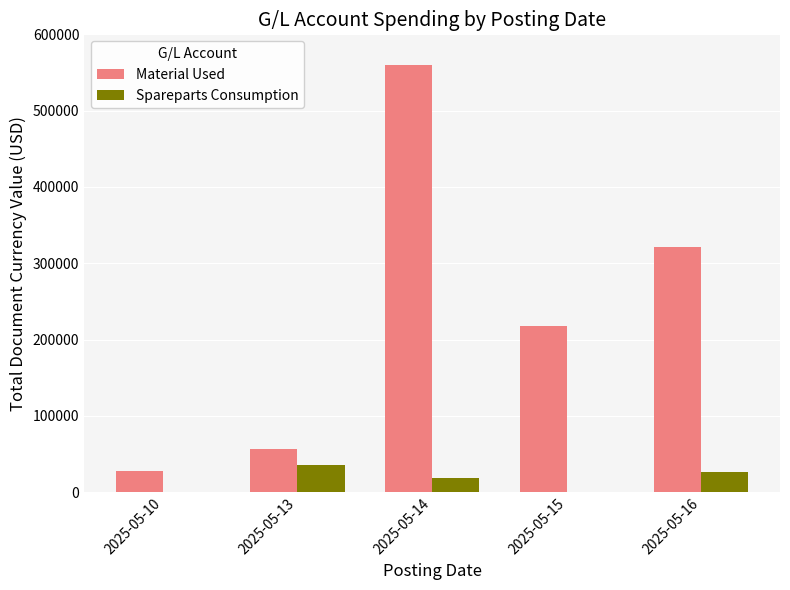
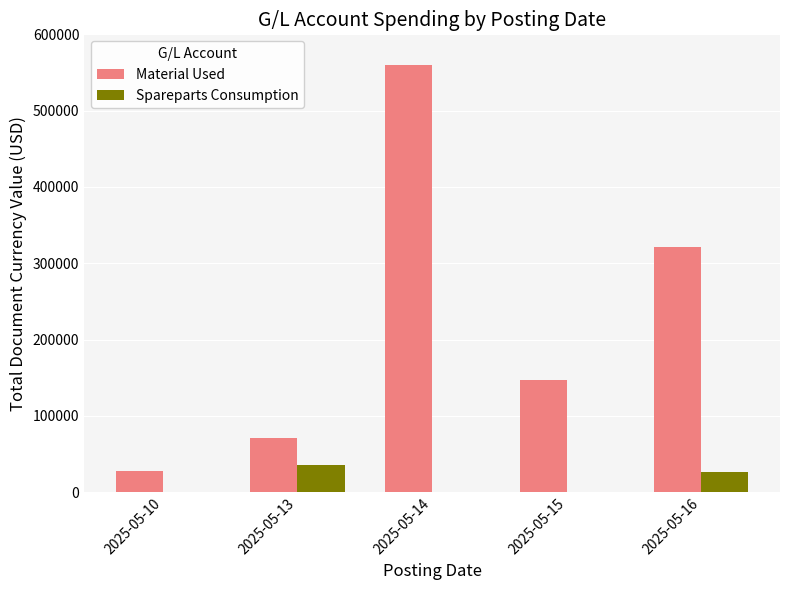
  {
    "Material Used": {
      "2025-05-10": 30000,
-     "2025-05-13": 60000,
+     "2025-05-13": 70000,
      "2025-05-14": 560000,
-     "2025-05-15": 220000,
+     "2025-05-15": 150000,
      "2025-05-16": 320000
    },
    "Spareparts Consumption": {
      "2025-05-10": 0,
      "2025-05-13": 40000,
-     "2025-05-14": 20000,
+     "2025-05-14": 0,
      "2025-05-16": 30000
    }
  }
